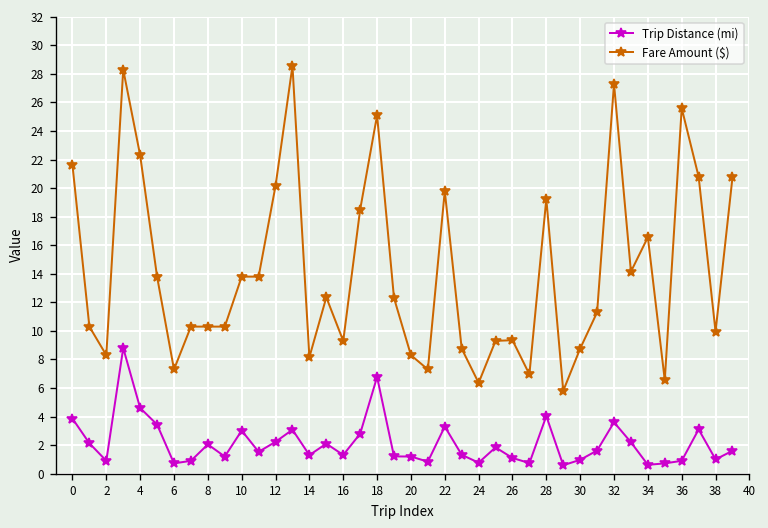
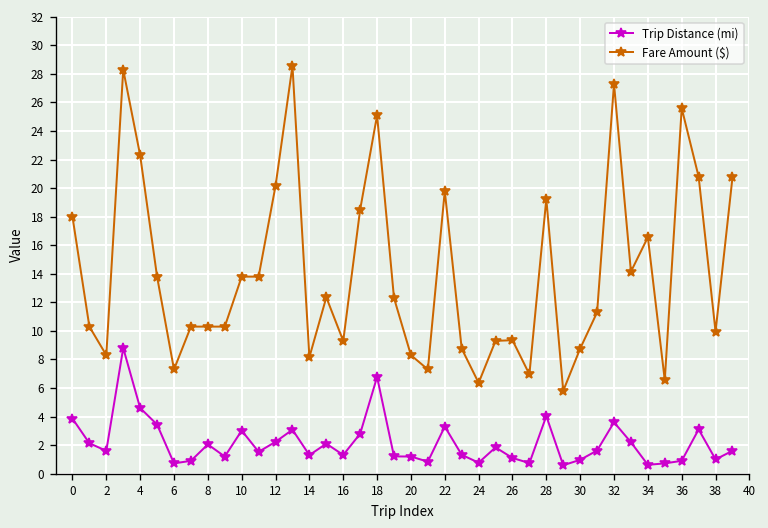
  {
    "Trip Distance (mi)": {
      "0": 3.9,
-     "2": 0.9,
+     "2": 1.6,
      "4": 4.6,
      "6": 0.7,
      "8": 2.1,
      "10": 3.0,
      "12": 2.2,
      "14": 1.3,
      "16": 1.3,
      "18": 6.8,
      "20": 1.2,
      "22": 3.3,
      "24": 0.8,
      "26": 1.1,
      "28": 4.0,
      "30": 1.0,
      "32": 3.6,
      "34": 0.6,
      "36": 0.9,
      "38": 1.0
    },
    "Fare Amount ($)": {
-     "0": 21.6,
+     "0": 18.0,
      "2": 8.3,
      "4": 22.3,
      "6": 7.3,
      "8": 10.3,
      "10": 13.8,
      "12": 20.2,
      "14": 8.2,
      "16": 9.3,
      "18": 25.1,
      "20": 8.3,
      "22": 19.8,
      "24": 6.4,
      "26": 9.4,
      "28": 19.2,
      "30": 8.8,
      "32": 27.3,
      "34": 16.6,
      "36": 25.6,
      "38": 10.0
    }
  }
